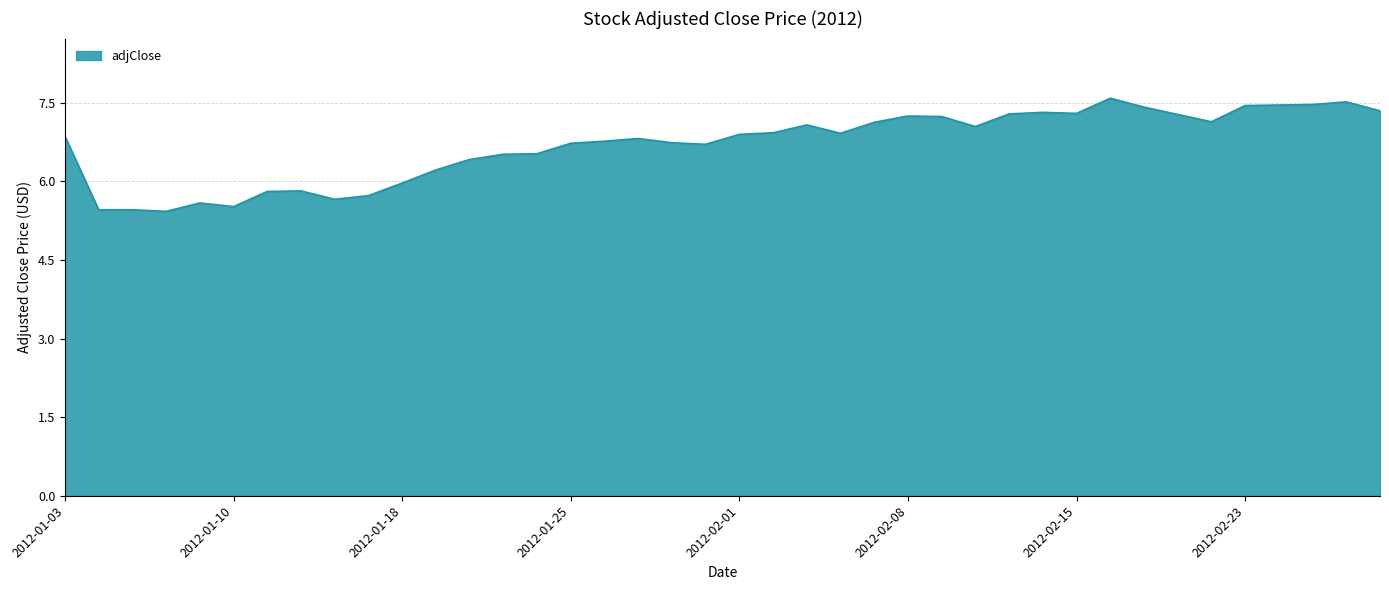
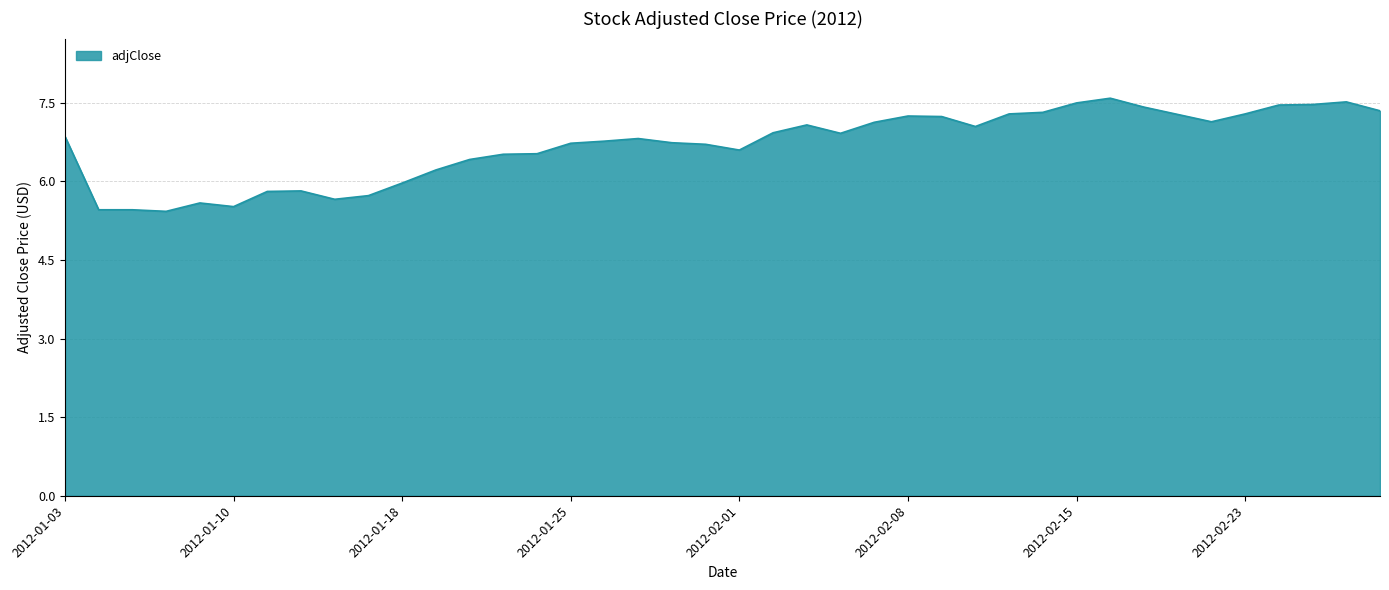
  {
    "2012-01-03": 6.9,
    "2012-01-10": 5.5,
    "2012-01-18": 6.0,
    "2012-01-25": 6.7,
-   "2012-02-01": 6.9,
+   "2012-02-01": 6.6,
    "2012-02-08": 7.3,
-   "2012-02-15": 7.3,
-   "2012-02-23": 7.5
+   "2012-02-15": 7.5,
+   "2012-02-23": 7.3
  }
